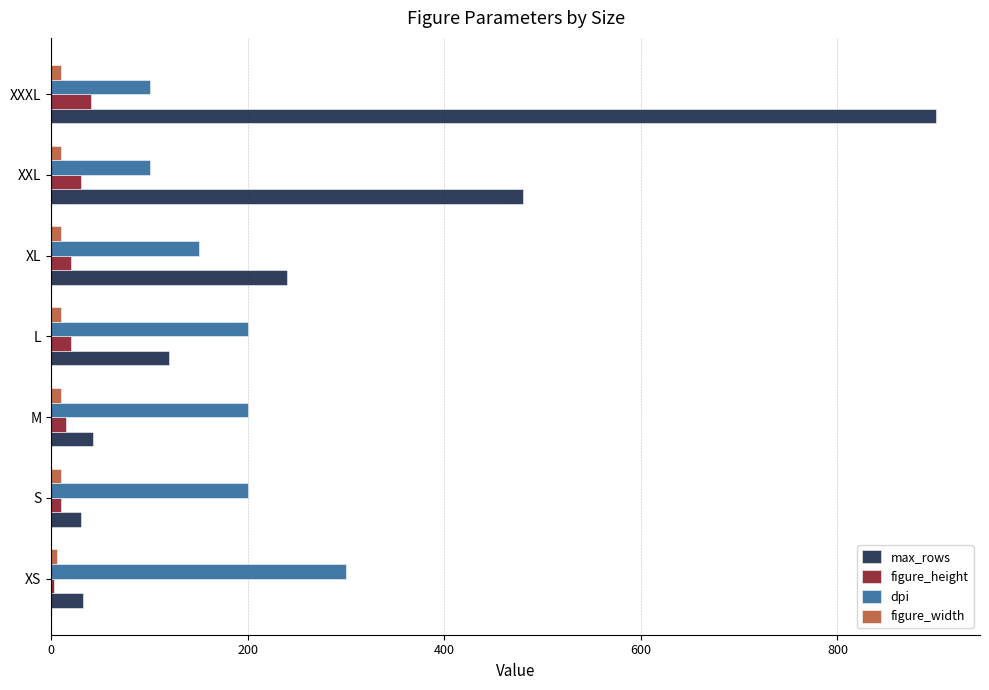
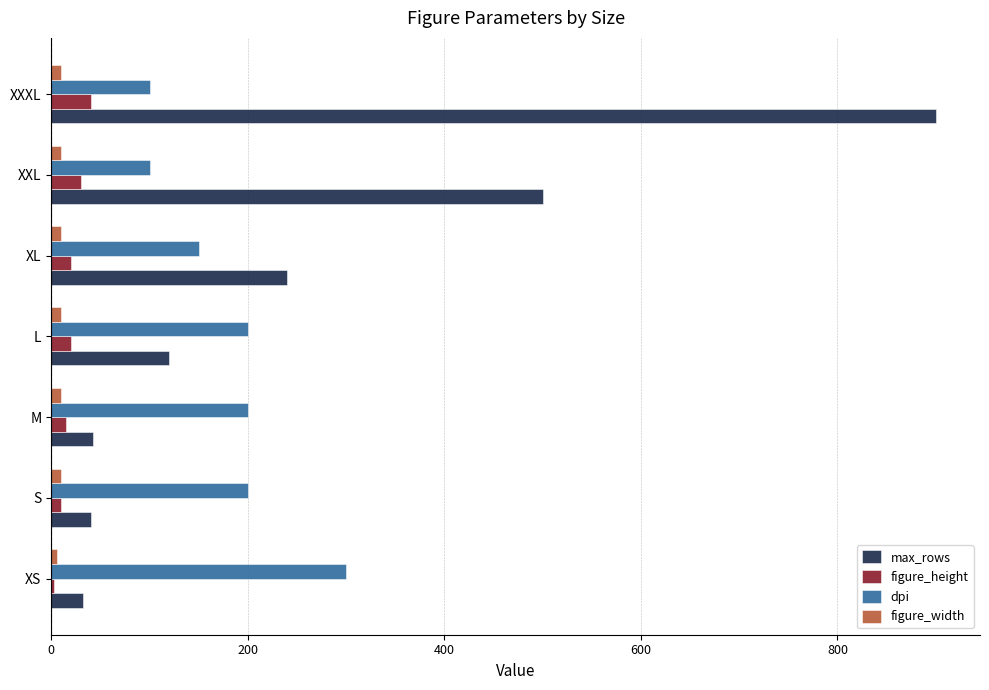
  {
    "max_rows": {
      "XXXL": 900,
-     "XXL": 480,
+     "XXL": 500,
      "XL": 240,
      "L": 120,
      "M": 40,
-     "S": 30,
+     "S": 40,
      "XS": 30
    },
    "figure_height": {
      "XXXL": 40,
      "XXL": 30,
      "XL": 20,
      "L": 20,
      "M": 20,
      "S": 10,
      "XS": 0
    },
    "dpi": {
      "XXXL": 100,
      "XXL": 100,
      "XL": 150,
      "L": 200,
      "M": 200,
      "S": 200,
      "XS": 300
    },
    "figure_width": {
      "XXXL": 10,
      "XXL": 10,
      "XL": 10,
      "L": 10,
      "M": 10,
      "S": 10,
      "XS": 10
    }
  }
